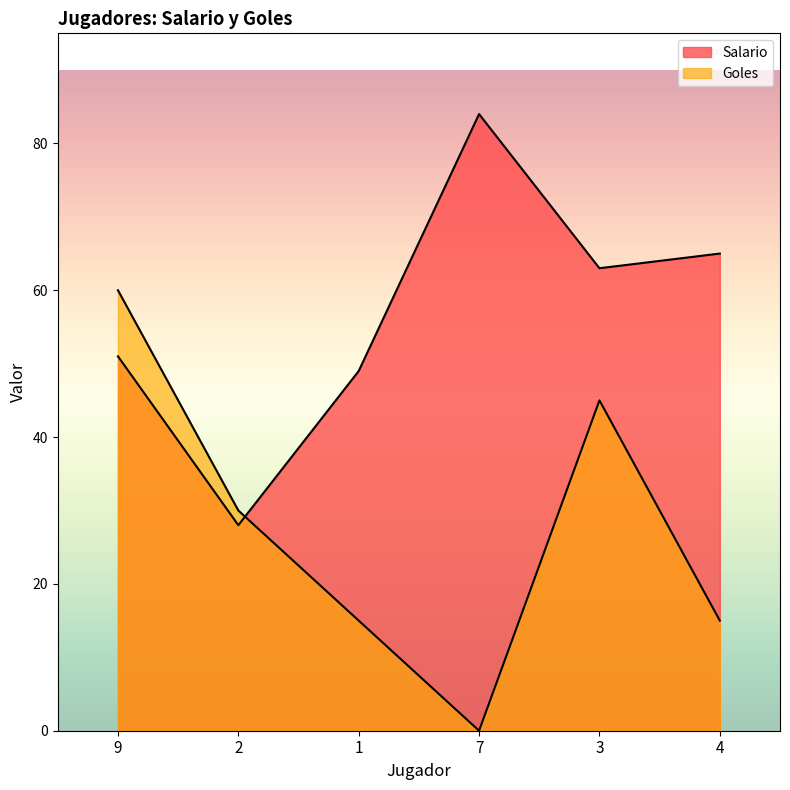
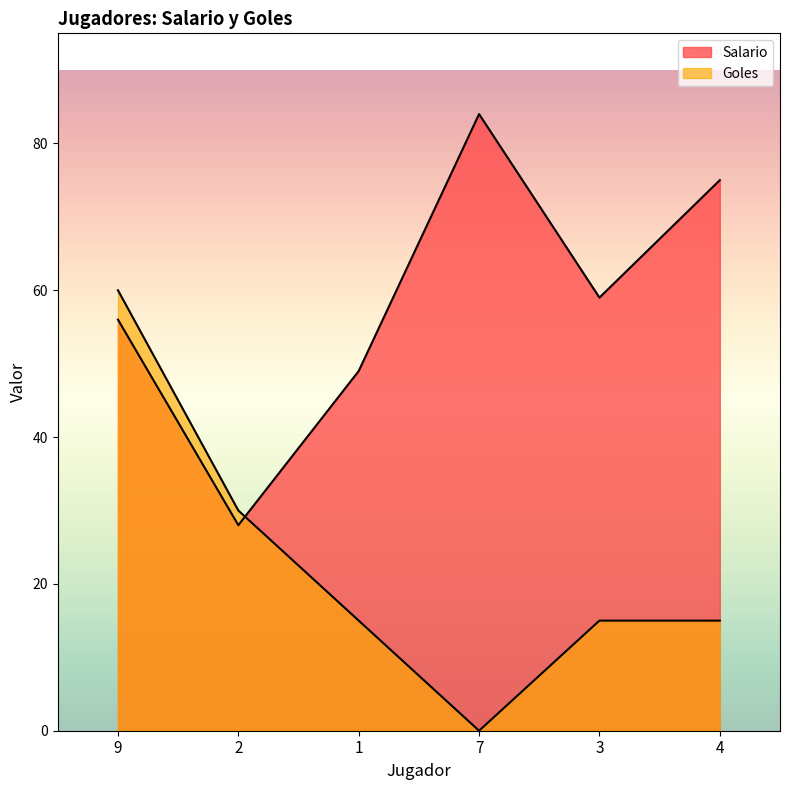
  {
    "Salario": {
-     "9": 51,
+     "9": 56,
      "2": 28,
      "1": 49,
      "7": 84,
-     "3": 63,
-     "4": 65
+     "3": 59,
+     "4": 75
    },
    "Goles": {
      "9": 60,
      "2": 30,
      "1": 15,
      "7": 0,
-     "3": 45,
+     "3": 15,
      "4": 15
    }
  }
